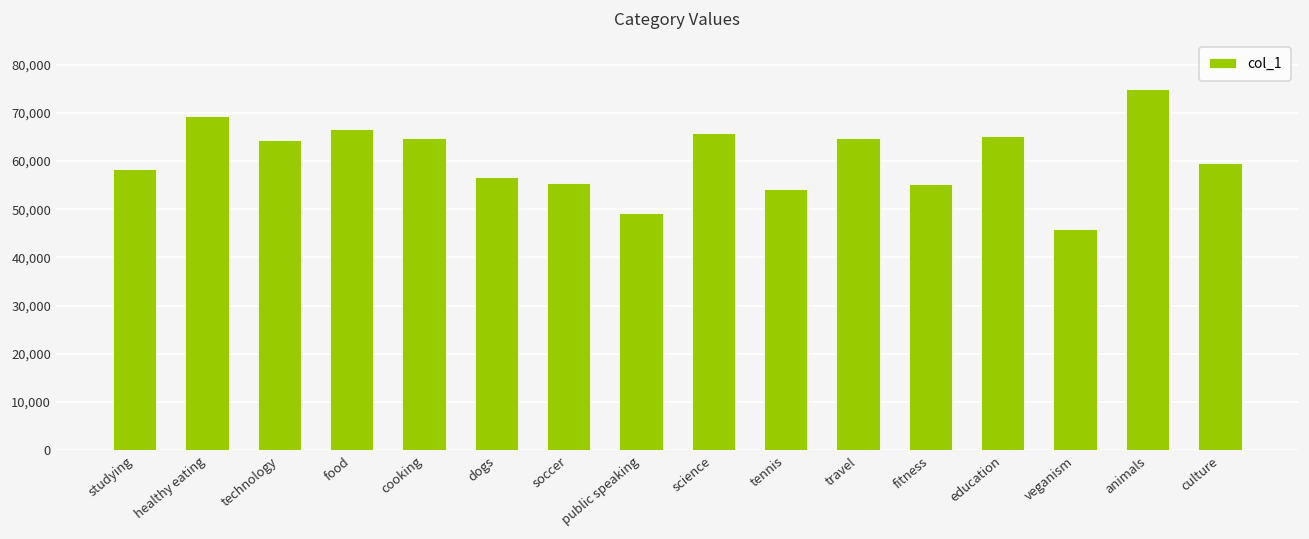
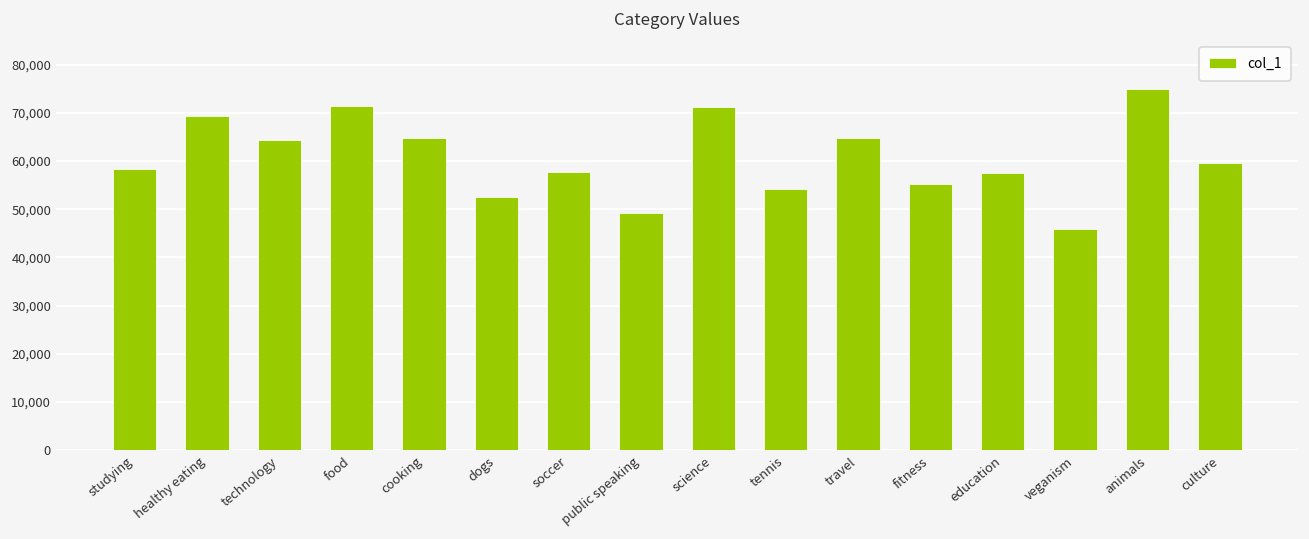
  {
    "studying": "58,000",
    "healthy eating": "69,000",
    "technology": "64,000",
-   "food": "67,000",
+   "food": "71,000",
    "cooking": "65,000",
-   "dogs": "57,000",
-   "soccer": "56,000",
+   "dogs": "53,000",
+   "soccer": "58,000",
    "public speaking": "49,000",
-   "science": "66,000",
+   "science": "71,000",
    "tennis": "54,000",
    "travel": "65,000",
    "fitness": "55,000",
-   "education": "65,000",
+   "education": "57,000",
    "veganism": "46,000",
    "animals": "75,000",
    "culture": "60,000"
  }
